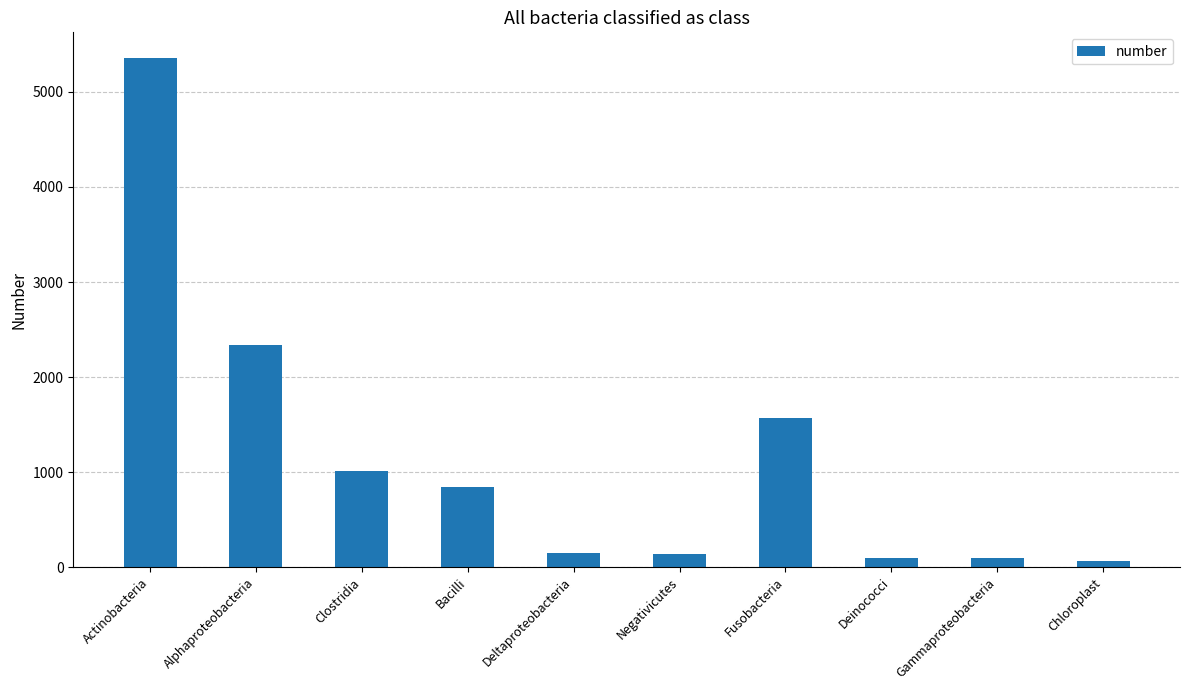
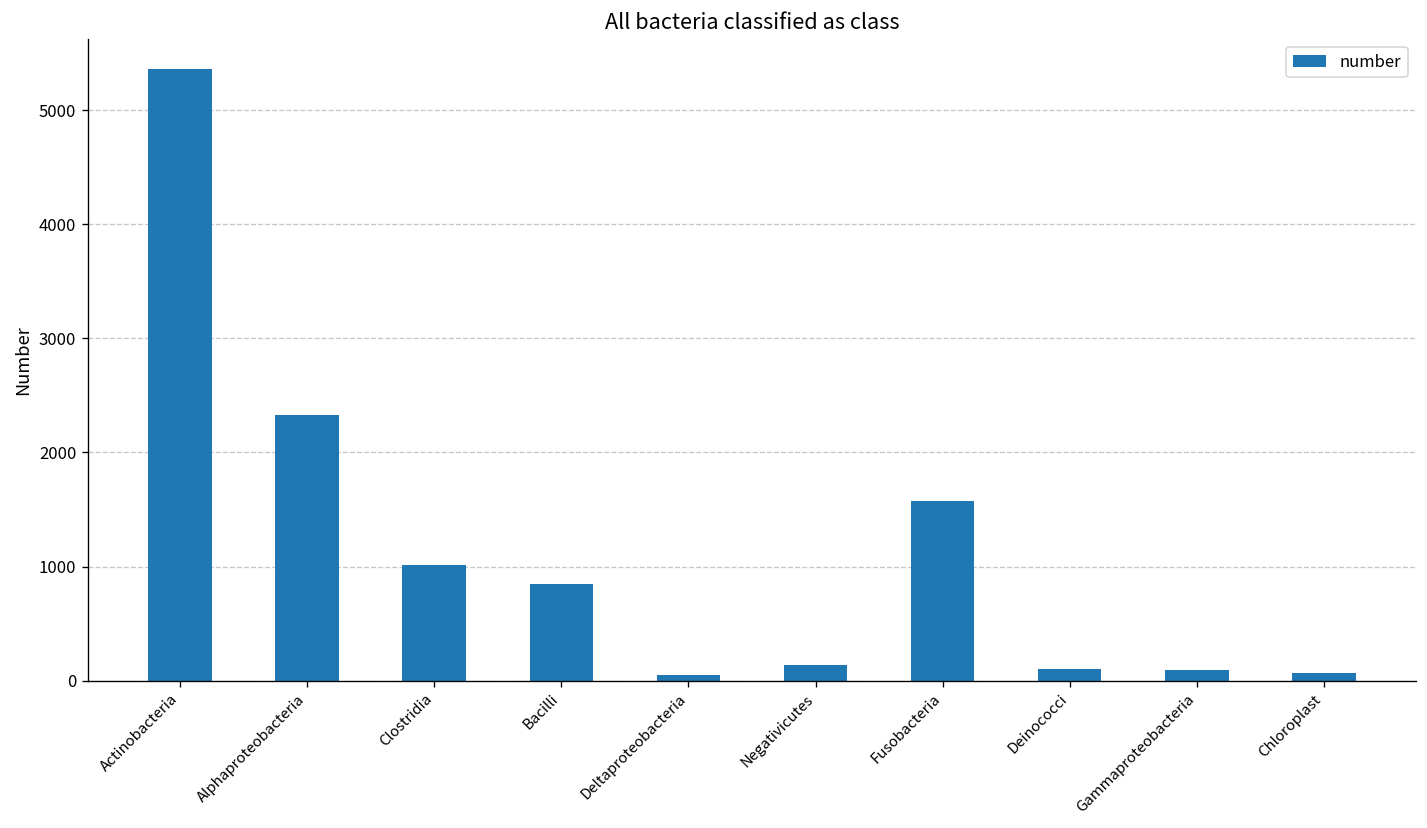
  {
    "Actinobacteria": 5400,
    "Alphaproteobacteria": 2300,
    "Clostridia": 1000,
    "Bacilli": 800,
-   "Deltaproteobacteria": 200,
+   "Deltaproteobacteria": 0,
    "Negativicutes": 100,
    "Fusobacteria": 1600,
    "Deinococci": 100,
    "Gammaproteobacteria": 100,
    "Chloroplast": 100
  }
